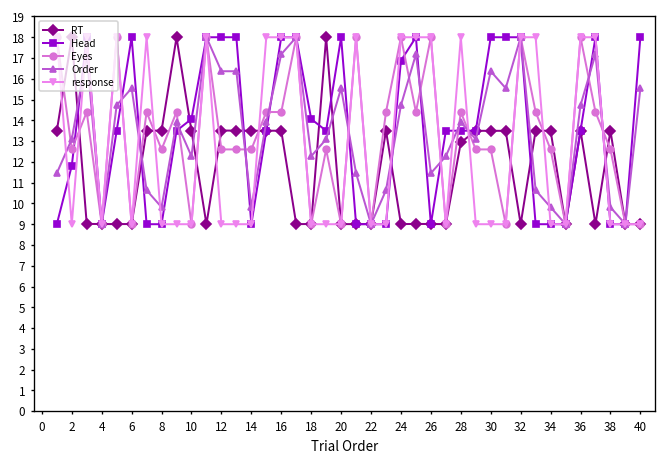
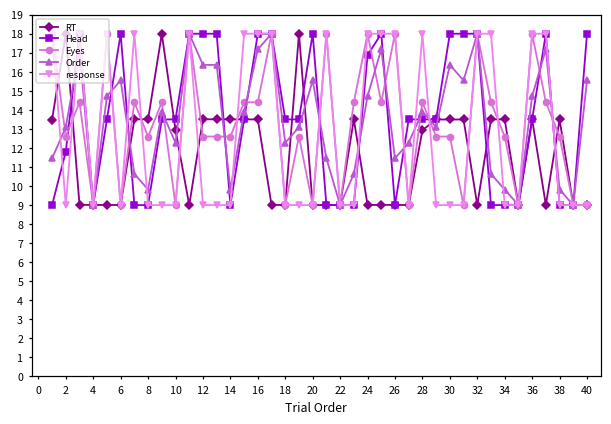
  {
    "RT": {
      "8": 13.5,
-     "10": 13.5,
+     "10": 13.0,
      "12": 13.5,
      "14": 13.5,
      "16": 13.5,
      "24": 9.0,
      "28": 12.9,
      "30": 13.5,
      "32": 9.0,
      "34": 13.5,
      "38": 13.5
    },
    "Head": {
      "2": 11.8,
      "6": 18.0,
-     "10": 14.1,
+     "10": 13.5,
      "12": 18.0,
-     "18": 14.1,
+     "18": 13.5,
      "20": 18.0,
      "24": 16.9,
      "28": 13.5,
      "30": 18.0,
      "40": 18.0
    }
  }
